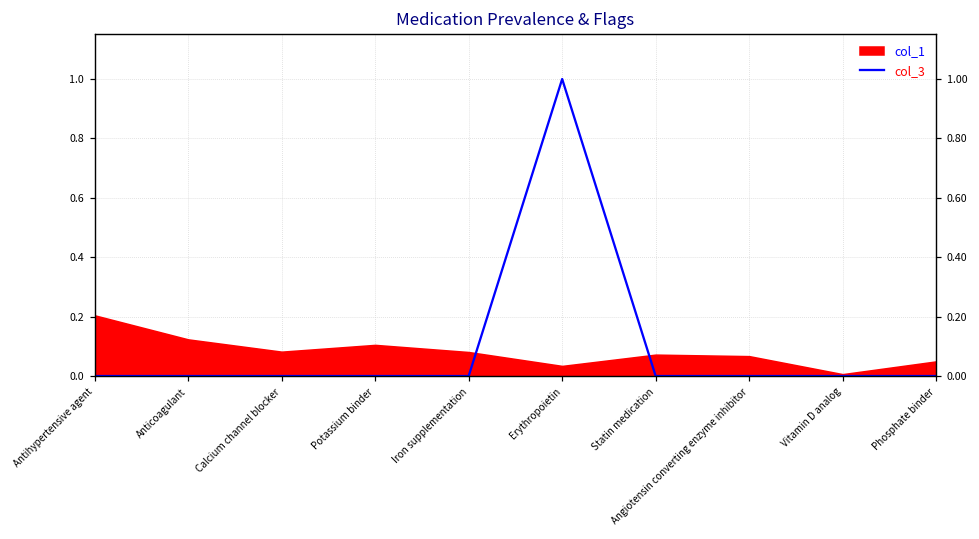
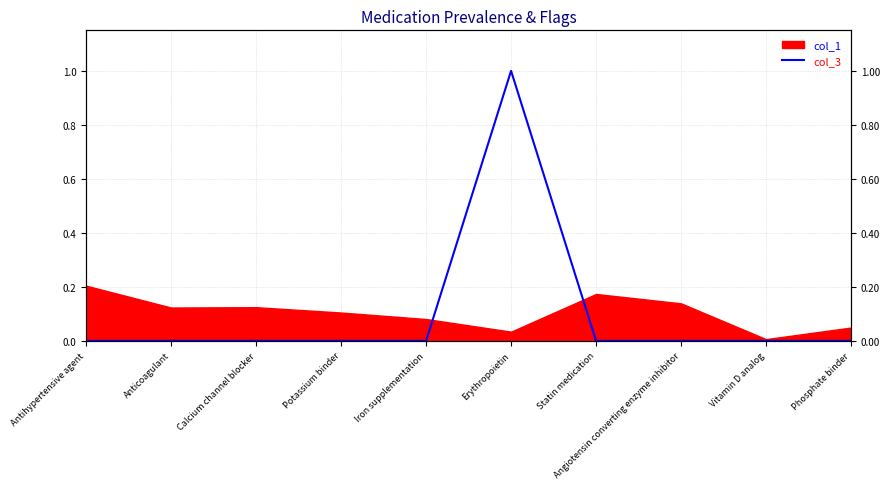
  {
    "col_3": {
      "Antihypertensive agent": 0.00,
      "Anticoagulant": 0.00,
      "Calcium channel blocker": 0.00,
      "Potassium binder": 0.00,
      "Iron supplementation": 0.00,
      "Erythropoietin": 1.00,
      "Statin medication": 0.00,
      "Angiotensin converting enzyme inhibitor": 0.00,
      "Phosphate binder": 0.00
    },
    "col_1": {
      "Antihypertensive agent": 0.20,
      "Anticoagulant": 0.12,
-     "Calcium channel blocker": 0.08,
+     "Calcium channel blocker": 0.12,
      "Potassium binder": 0.10,
      "Iron supplementation": 0.08,
      "Erythropoietin": 0.03,
-     "Statin medication": 0.07,
-     "Angiotensin converting enzyme inhibitor": 0.07,
+     "Statin medication": 0.17,
+     "Angiotensin converting enzyme inhibitor": 0.14,
      "Phosphate binder": 0.05
    }
  }
